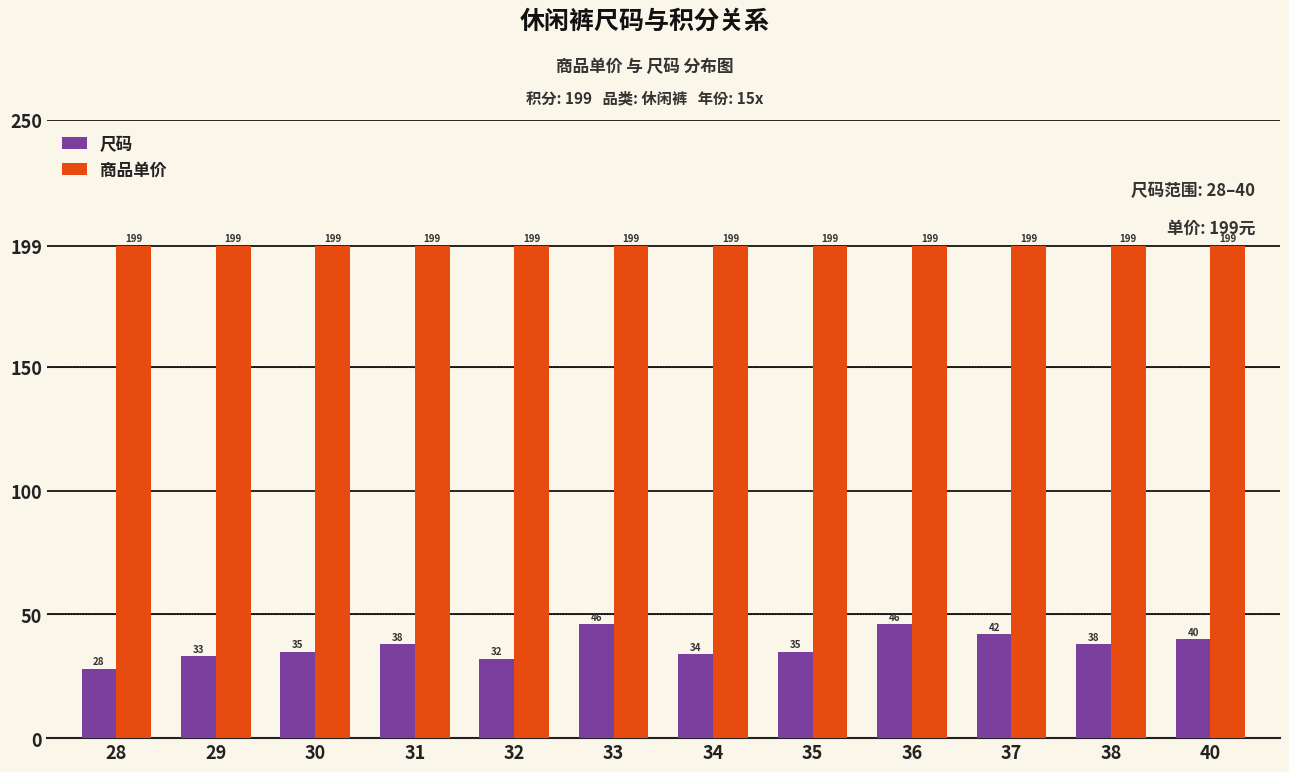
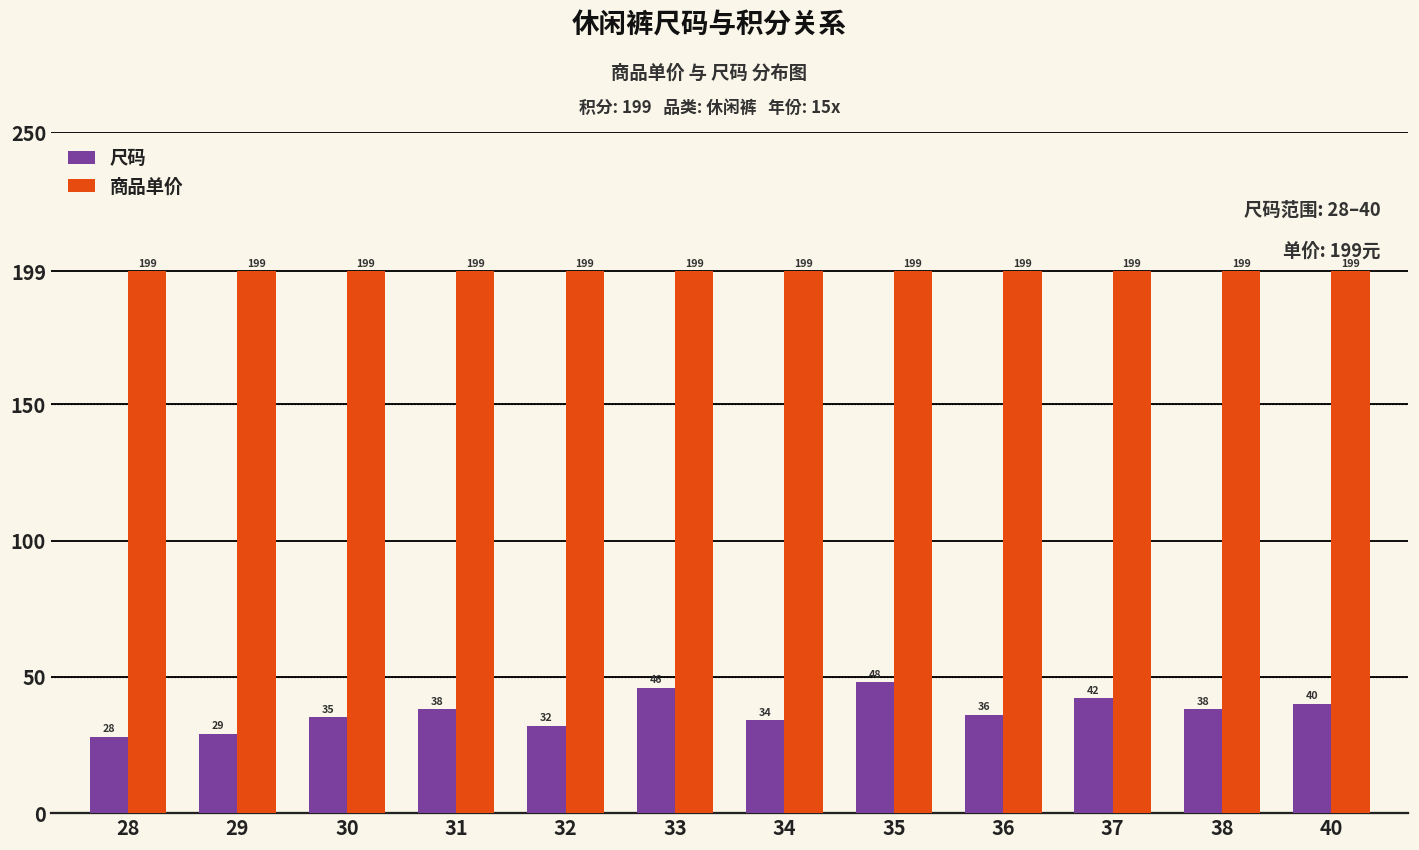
  {
    "尺码": {
      "28": "28",
-     "29": "33",
+     "29": "29",
      "30": "35",
      "31": "38",
      "32": "32",
      "33": "46",
      "34": "34",
-     "35": "35",
-     "36": "46",
+     "35": "48",
+     "36": "36",
      "37": "42",
      "38": "38",
      "40": "40"
    },
    "商品单价": {
      "28": "199",
      "29": "199",
      "30": "199",
      "31": "199",
      "32": "199",
      "33": "199",
      "34": "199",
      "35": "199",
      "36": "199",
      "37": "199",
      "38": "199",
      "40": "199元"
    }
  }
